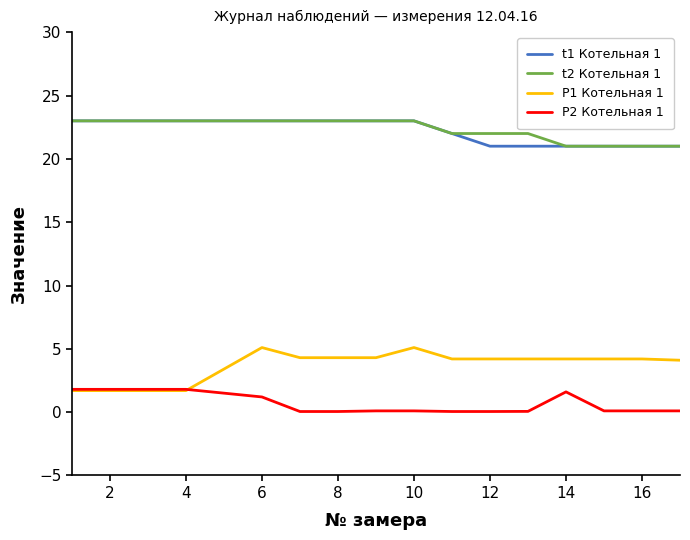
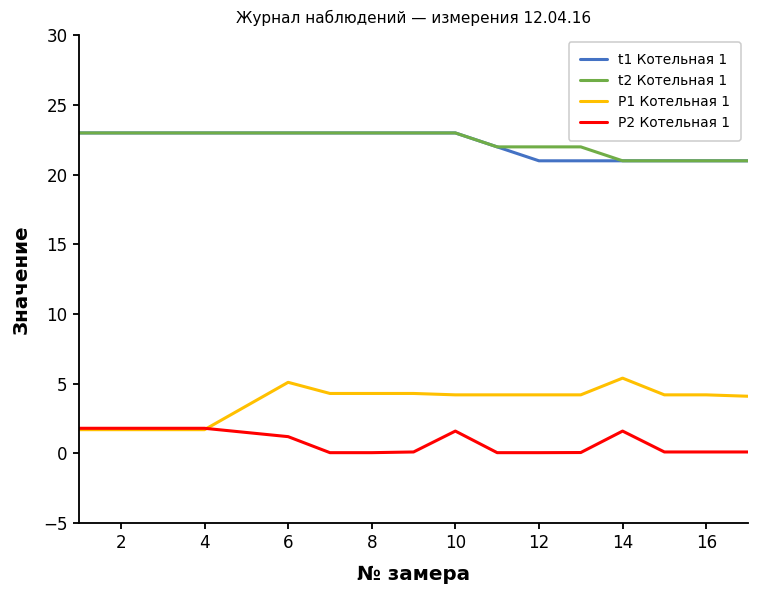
  {
    "t1 Котельная 1": {
      "12": 21.0
    },
    "t2 Котельная 1": {
      "12": 22.0
    },
    "P1 Котельная 1": {
      "6": 5.1,
      "8": 4.3,
-     "10": 5.1,
+     "10": 4.2,
      "12": 4.2,
-     "14": 4.2,
+     "14": 5.4,
      "16": 4.2
    },
    "P2 Котельная 1": {
      "6": 1.2,
      "8": 0.1,
-     "10": 0.1,
+     "10": 1.6,
      "12": 0.1,
      "14": 1.6,
      "16": 0.1
    }
  }
